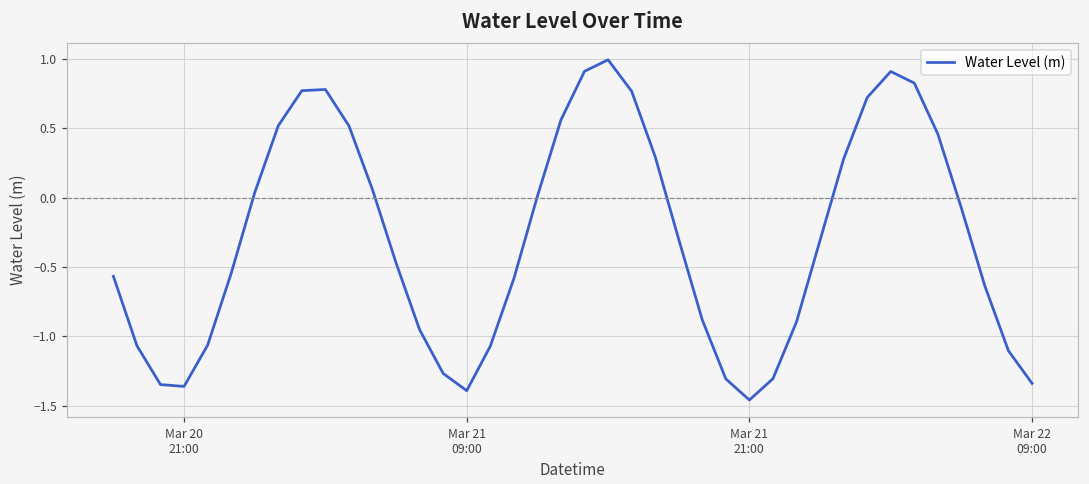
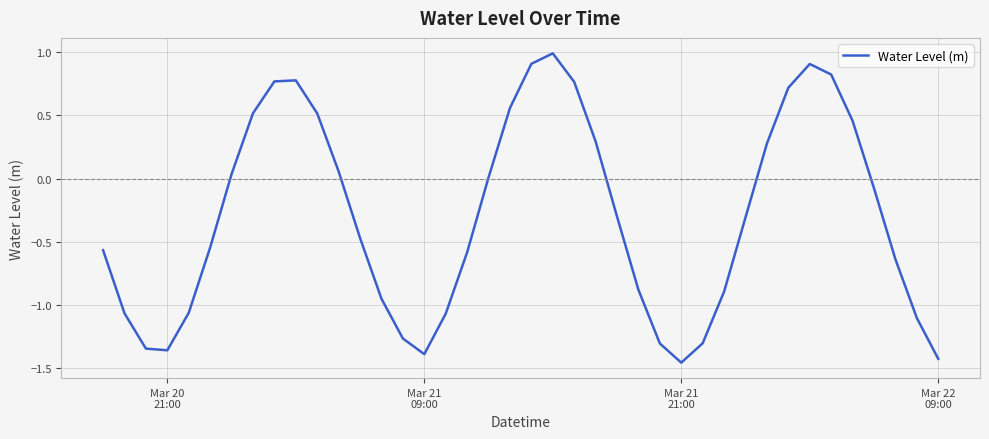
  {
    "Mar 20 21:00": -1.36,
    "Mar 21 09:00": -1.39,
    "Mar 21 21:00": -1.46,
-   "Mar 22 09:00": -1.34
+   "Mar 22 09:00": -1.43
  }
